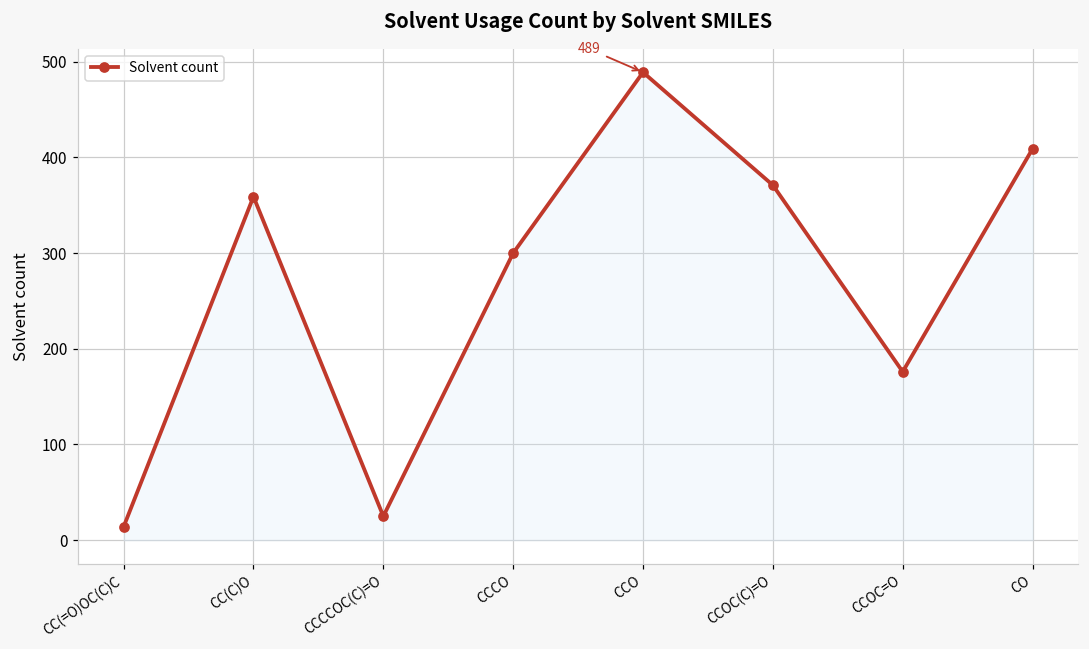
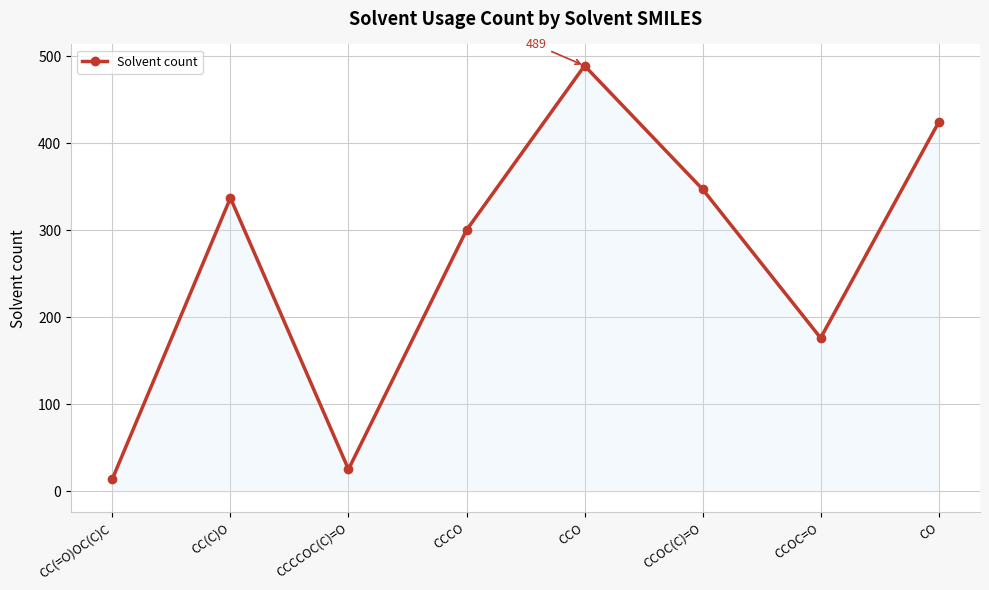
  {
    "CC(=O)OC(C)C": 10,
-   "CC(C)O": 360,
+   "CC(C)O": 340,
    "CCCCOC(C)=O": 30,
    "CCCO": 300,
-   "CCOC(C)=O": 370,
+   "CCOC(C)=O": 350,
    "CCOC=O": 180,
-   "CO": 410
+   "CO": 420
  }
